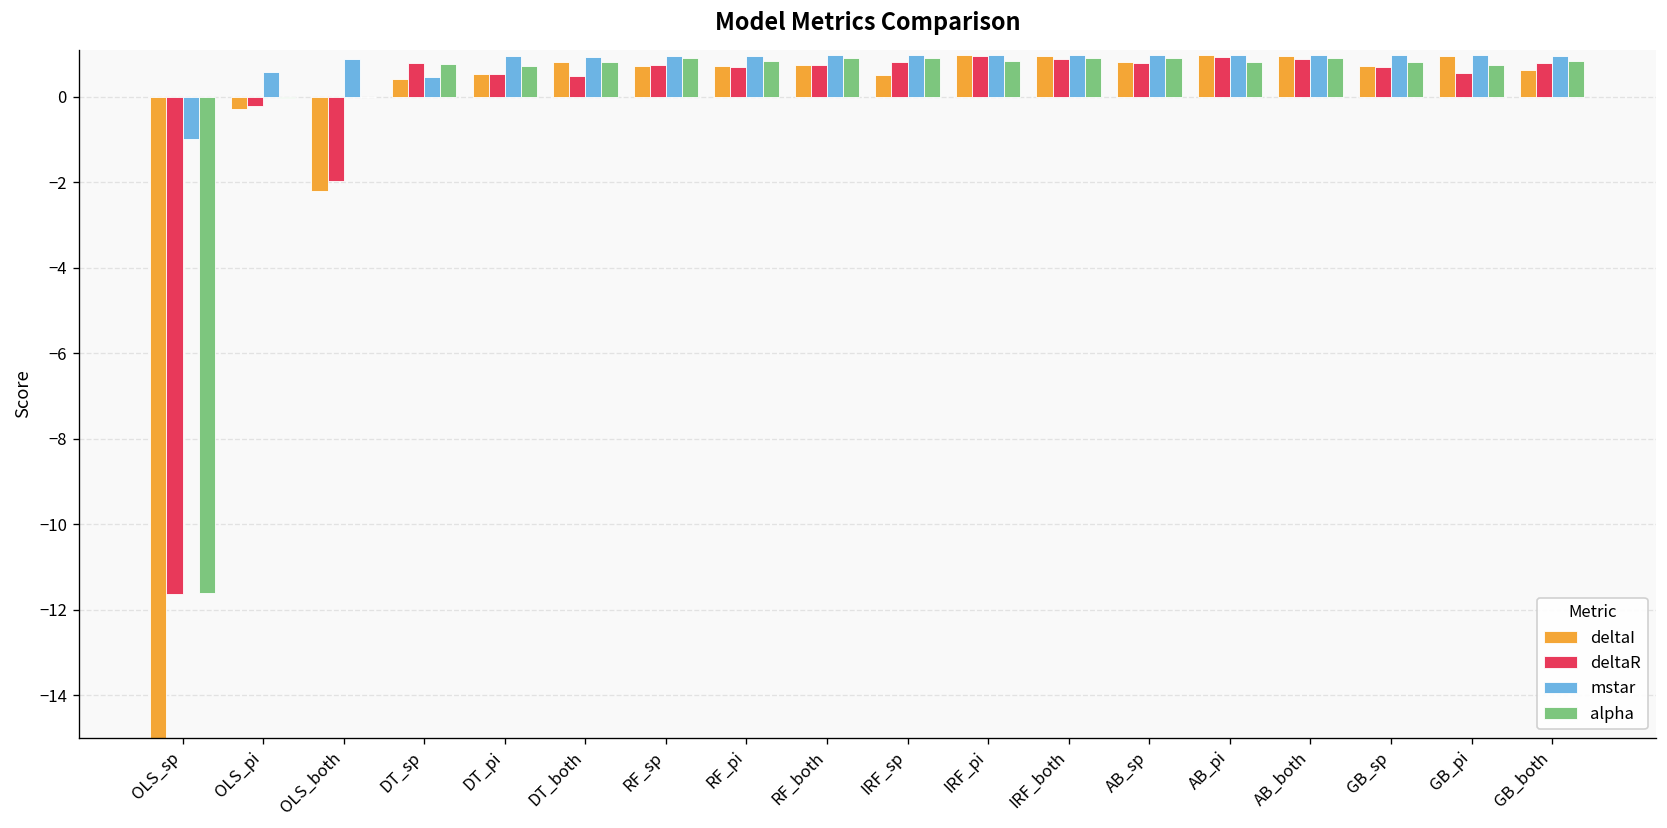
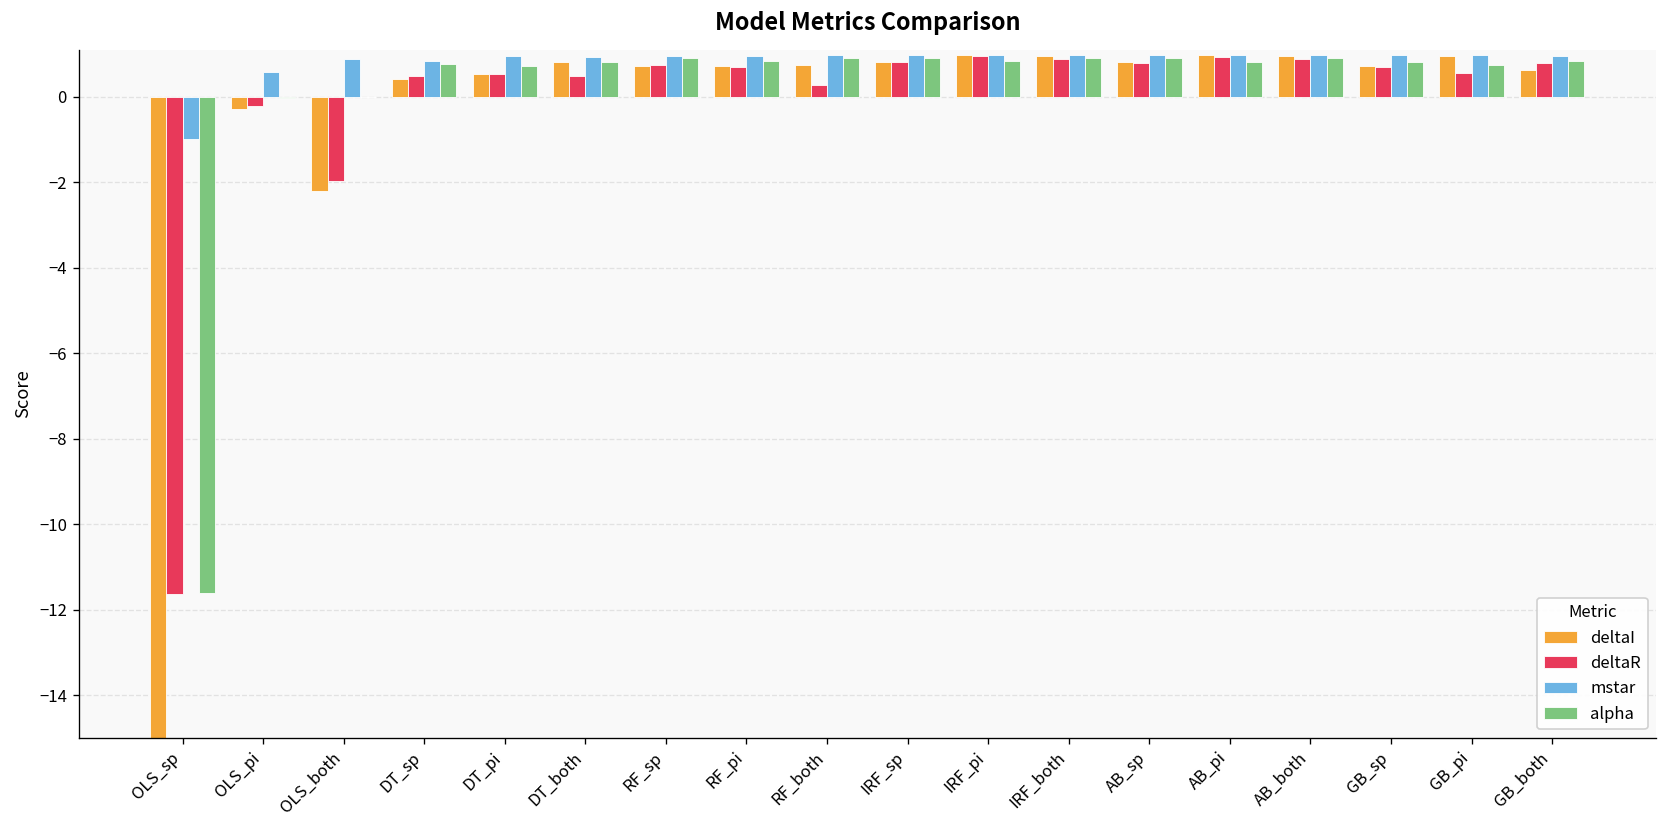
  {
    "deltaI": {
      "OLS_pi": -0.3,
      "OLS_both": -2.2,
      "DT_sp": 0.4,
      "DT_pi": 0.5,
      "DT_both": 0.8,
      "RF_sp": 0.7,
      "RF_pi": 0.7,
      "RF_both": 0.7,
-     "IRF_sp": 0.5,
+     "IRF_sp": 0.8,
      "IRF_pi": 1.0,
      "IRF_both": 1.0,
      "AB_sp": 0.8,
      "AB_pi": 1.0,
      "AB_both": 1.0,
      "GB_sp": 0.7,
      "GB_pi": 1.0,
      "GB_both": 0.6
    },
    "deltaR": {
      "OLS_sp": -11.6,
      "OLS_pi": -0.2,
      "OLS_both": -2.0,
-     "DT_sp": 0.8,
+     "DT_sp": 0.5,
      "DT_pi": 0.5,
      "DT_both": 0.5,
      "RF_sp": 0.7,
      "RF_pi": 0.7,
-     "RF_both": 0.8,
+     "RF_both": 0.3,
      "IRF_sp": 0.8,
      "IRF_pi": 0.9,
      "IRF_both": 0.9,
      "AB_sp": 0.8,
      "AB_pi": 0.9,
      "AB_both": 0.9,
      "GB_sp": 0.7,
      "GB_pi": 0.6,
      "GB_both": 0.8
    },
    "mstar": {
      "OLS_sp": -1.0,
      "OLS_pi": 0.6,
      "OLS_both": 0.9,
-     "DT_sp": 0.5,
+     "DT_sp": 0.9,
      "DT_pi": 1.0,
      "DT_both": 0.9,
      "RF_sp": 1.0,
      "RF_pi": 1.0,
      "RF_both": 1.0,
      "IRF_sp": 1.0,
      "IRF_pi": 1.0,
      "IRF_both": 1.0,
      "AB_sp": 1.0,
      "AB_pi": 1.0,
      "AB_both": 1.0,
      "GB_sp": 1.0,
      "GB_pi": 1.0,
      "GB_both": 1.0
    },
    "alpha": {
      "OLS_sp": -11.6,
      "DT_sp": 0.8,
      "DT_pi": 0.7,
      "DT_both": 0.8,
      "RF_sp": 0.9,
      "RF_pi": 0.8,
      "RF_both": 0.9,
      "IRF_sp": 0.9,
      "IRF_pi": 0.8,
      "IRF_both": 0.9,
      "AB_sp": 0.9,
      "AB_pi": 0.8,
      "AB_both": 0.9,
      "GB_sp": 0.8,
      "GB_pi": 0.8,
      "GB_both": 0.8
    }
  }
